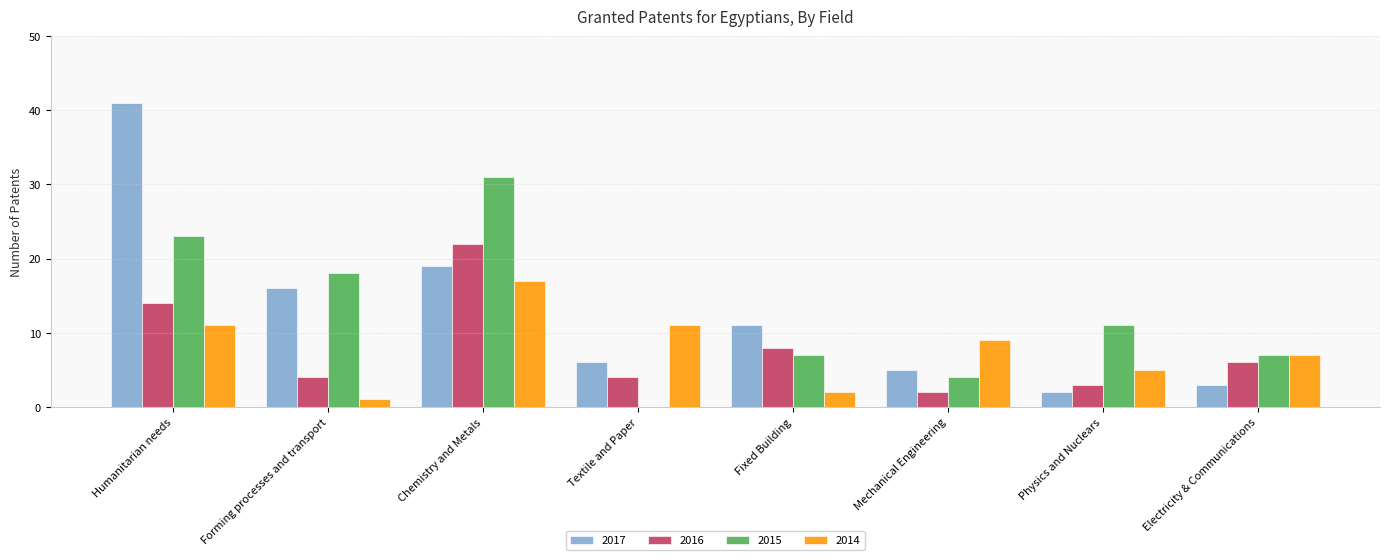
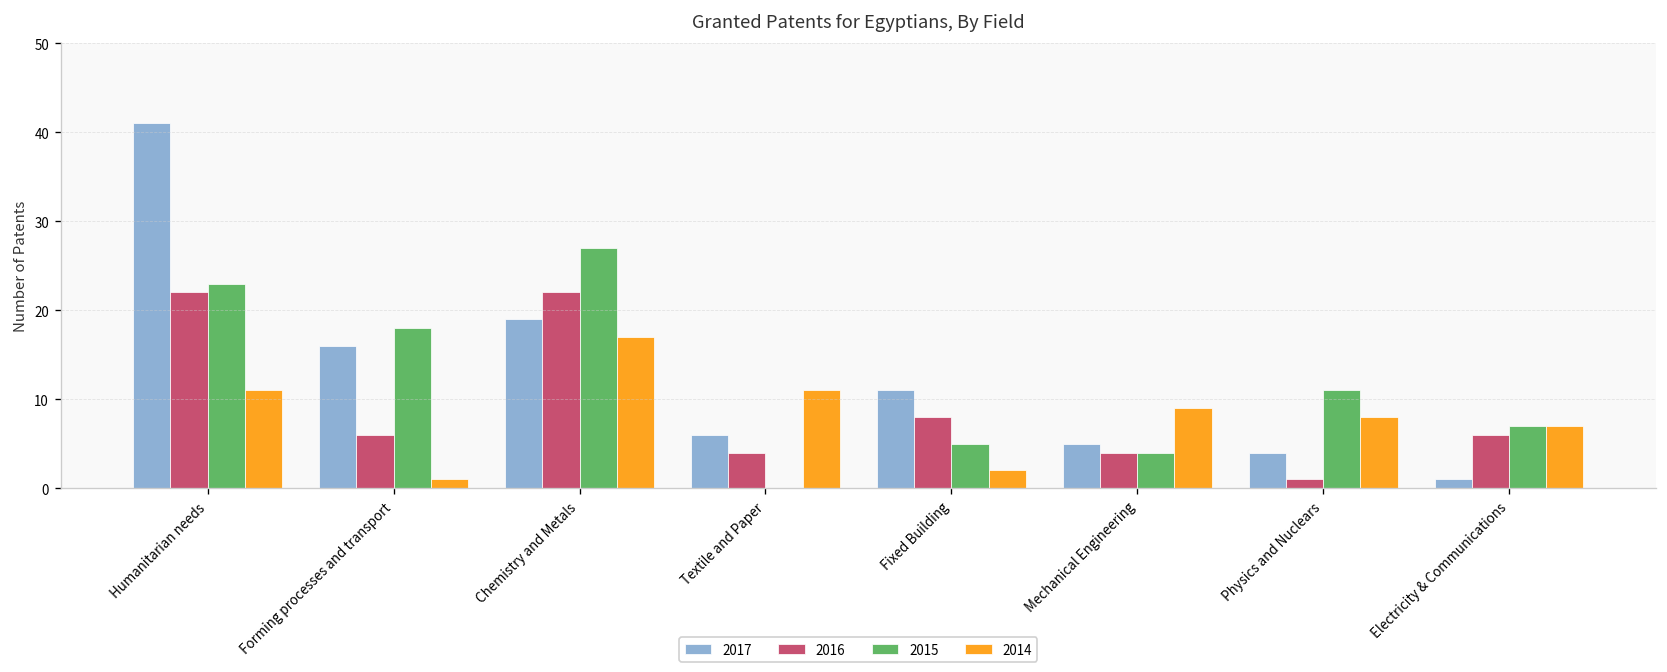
  {
    "2017": {
      "Humanitarian needs": 41,
      "Forming processes and transport": 16,
      "Chemistry and Metals": 19,
      "Textile and Paper": 6,
      "Fixed Building": 11,
      "Mechanical Engineering": 5,
-     "Physics and Nuclears": 2,
-     "Electricity & Communications": 3
+     "Physics and Nuclears": 4,
+     "Electricity & Communications": 1
    },
    "2016": {
-     "Humanitarian needs": 14,
-     "Forming processes and transport": 4,
+     "Humanitarian needs": 22,
+     "Forming processes and transport": 6,
      "Chemistry and Metals": 22,
      "Textile and Paper": 4,
      "Fixed Building": 8,
-     "Mechanical Engineering": 2,
-     "Physics and Nuclears": 3,
+     "Mechanical Engineering": 4,
+     "Physics and Nuclears": 1,
      "Electricity & Communications": 6
    },
    "2015": {
      "Humanitarian needs": 23,
      "Forming processes and transport": 18,
-     "Chemistry and Metals": 31,
+     "Chemistry and Metals": 27,
      "Textile and Paper": 0,
-     "Fixed Building": 7,
+     "Fixed Building": 5,
      "Mechanical Engineering": 4,
      "Physics and Nuclears": 11,
      "Electricity & Communications": 7
    },
    "2014": {
      "Humanitarian needs": 11,
      "Forming processes and transport": 1,
      "Chemistry and Metals": 17,
      "Textile and Paper": 11,
      "Fixed Building": 2,
      "Mechanical Engineering": 9,
-     "Physics and Nuclears": 5,
+     "Physics and Nuclears": 8,
      "Electricity & Communications": 7
    }
  }
